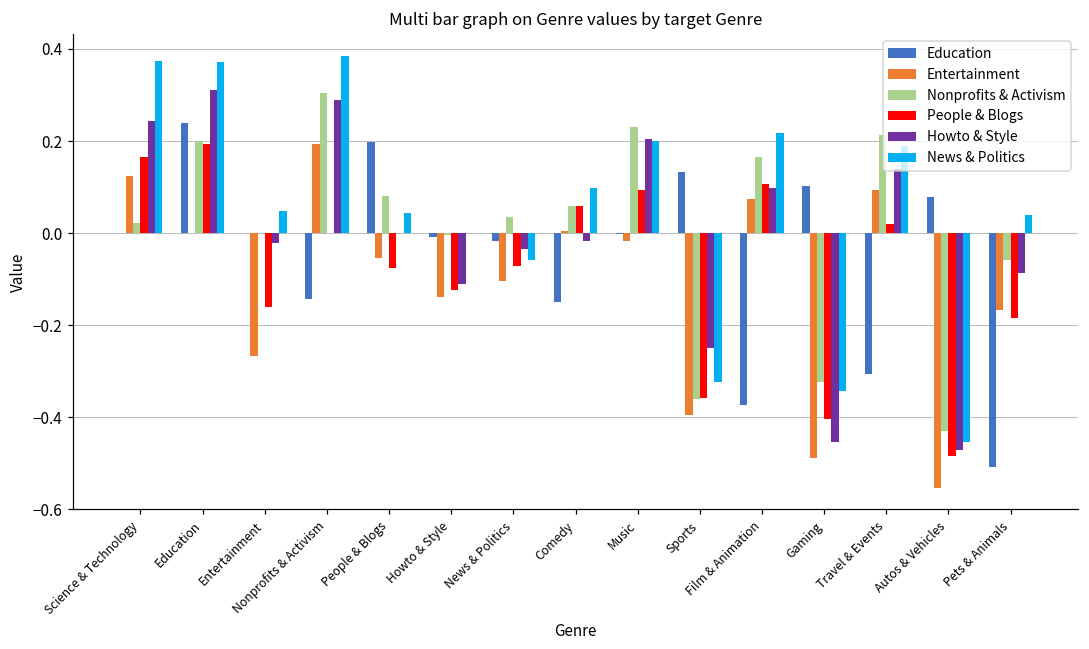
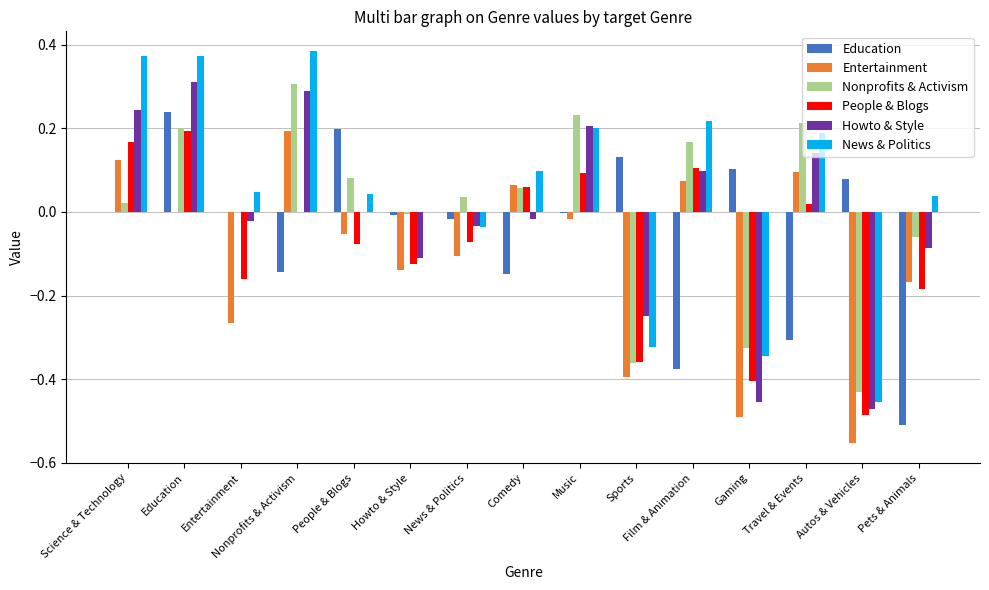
  {
    "Education": {
      "Science & Technology": 0.00,
      "Education": 0.24,
      "Entertainment": 0.00,
      "Nonprofits & Activism": -0.14,
      "People & Blogs": 0.20,
      "Howto & Style": -0.01,
      "News & Politics": -0.02,
      "Comedy": -0.15,
      "Sports": 0.13,
      "Film & Animation": -0.37,
      "Gaming": 0.10,
      "Travel & Events": -0.31,
      "Autos & Vehicles": 0.08,
      "Pets & Animals": -0.51
    },
    "Entertainment": {
      "Science & Technology": 0.12,
      "Education": 0.00,
      "Entertainment": -0.27,
      "Nonprofits & Activism": 0.19,
      "People & Blogs": -0.05,
      "Howto & Style": -0.14,
      "News & Politics": -0.10,
-     "Comedy": 0.00,
+     "Comedy": 0.07,
      "Music": -0.02,
      "Sports": -0.40,
      "Film & Animation": 0.07,
      "Gaming": -0.49,
      "Travel & Events": 0.09,
      "Autos & Vehicles": -0.55,
      "Pets & Animals": -0.17
    },
    "Nonprofits & Activism": {
      "Science & Technology": 0.02,
      "Education": 0.20,
      "Entertainment": 0.00,
      "Nonprofits & Activism": 0.30,
      "People & Blogs": 0.08,
      "News & Politics": 0.03,
      "Comedy": 0.06,
      "Music": 0.23,
      "Sports": -0.36,
      "Film & Animation": 0.17,
      "Gaming": -0.32,
      "Travel & Events": 0.21,
      "Autos & Vehicles": -0.43,
      "Pets & Animals": -0.06
    },
    "People & Blogs": {
      "Science & Technology": 0.17,
      "Education": 0.19,
      "Entertainment": -0.16,
      "Nonprofits & Activism": 0.00,
      "People & Blogs": -0.08,
      "Howto & Style": -0.12,
      "News & Politics": -0.07,
      "Comedy": 0.06,
      "Music": 0.09,
      "Sports": -0.36,
      "Film & Animation": 0.11,
      "Gaming": -0.40,
      "Travel & Events": 0.02,
      "Autos & Vehicles": -0.49,
      "Pets & Animals": -0.18
    },
    "Howto & Style": {
      "Science & Technology": 0.24,
      "Education": 0.31,
      "Entertainment": -0.02,
      "Nonprofits & Activism": 0.29,
      "People & Blogs": 0.00,
      "Howto & Style": -0.11,
      "News & Politics": -0.03,
      "Comedy": -0.02,
      "Music": 0.21,
      "Sports": -0.25,
      "Film & Animation": 0.10,
      "Gaming": -0.45,
      "Autos & Vehicles": -0.47,
      "Pets & Animals": -0.09
    },
    "News & Politics": {
      "Science & Technology": 0.37,
      "Education": 0.37,
      "Entertainment": 0.05,
      "Nonprofits & Activism": 0.38,
      "People & Blogs": 0.04,
      "Howto & Style": 0.00,
-     "News & Politics": -0.06,
+     "News & Politics": -0.04,
      "Comedy": 0.10,
      "Music": 0.20,
      "Sports": -0.32,
      "Film & Animation": 0.22,
      "Gaming": -0.34,
      "Autos & Vehicles": -0.45,
      "Pets & Animals": 0.04
    }
  }
